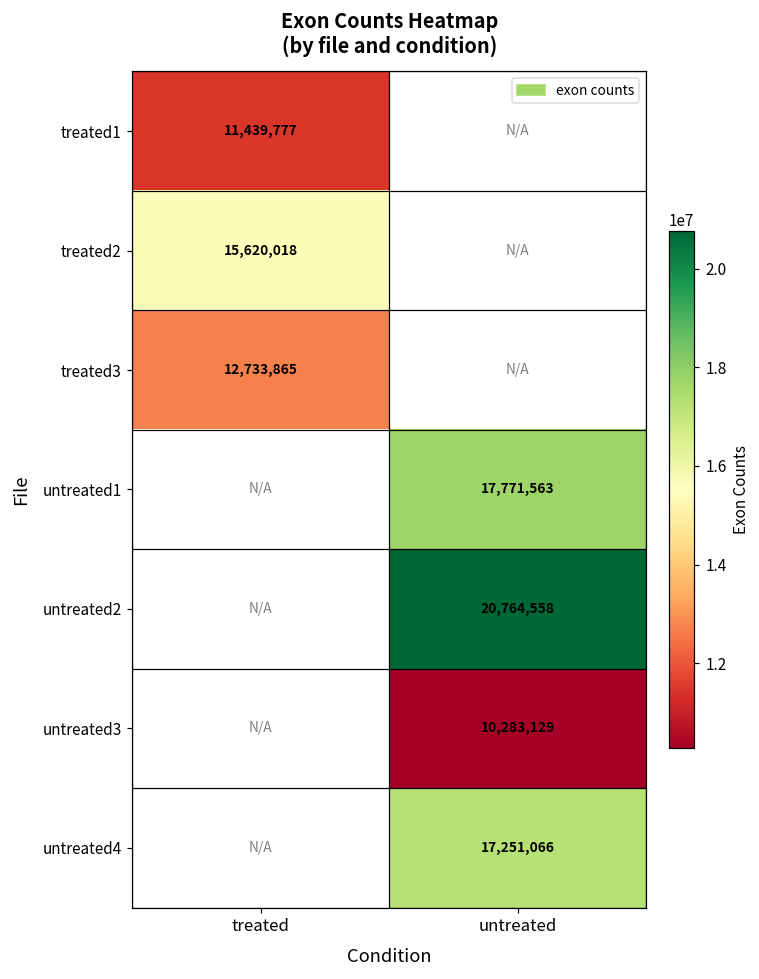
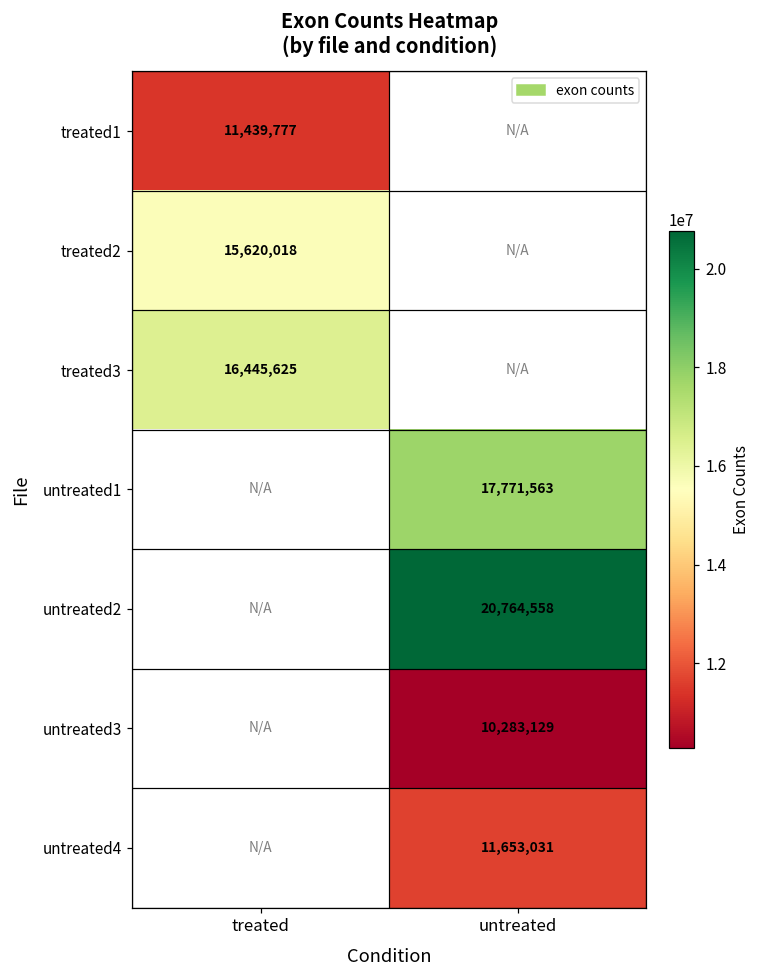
  {
    "treated1": {
      "treated": "11,439,777"
    },
    "treated2": {
      "treated": "15,620,018"
    },
    "treated3": {
-     "treated": "12,733,865"
+     "treated": "16,445,625"
    },
    "untreated1": {
      "untreated": "17,771,563"
    },
    "untreated2": {
      "untreated": "20,764,558"
    },
    "untreated3": {
      "untreated": "10,283,129"
    },
    "untreated4": {
-     "untreated": "17,251,066"
+     "untreated": "11,653,031"
    }
  }
